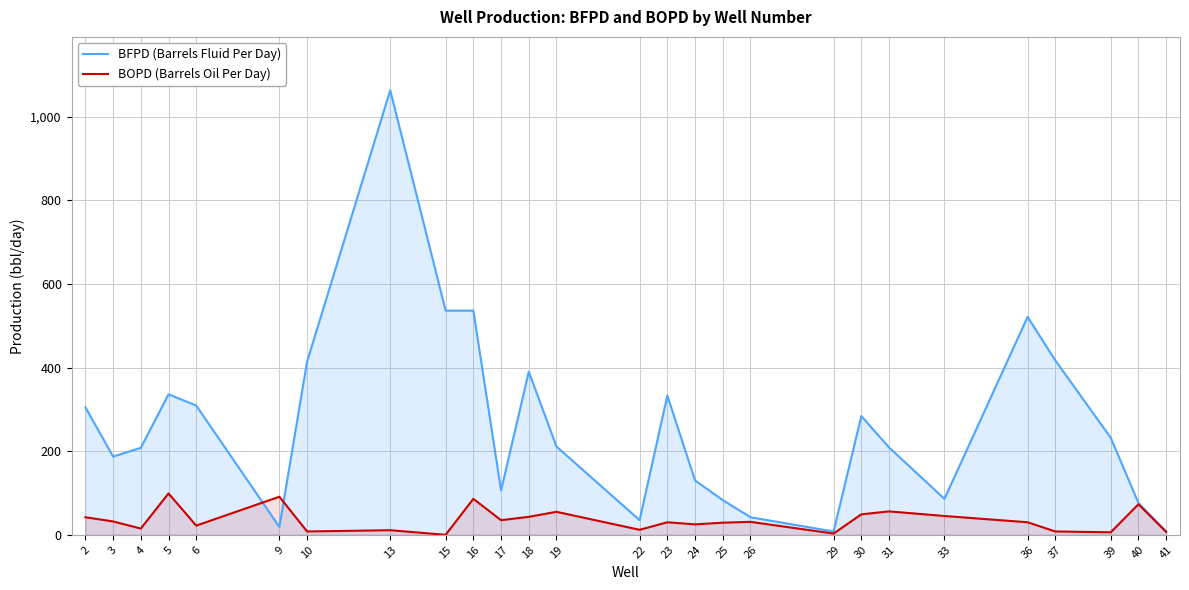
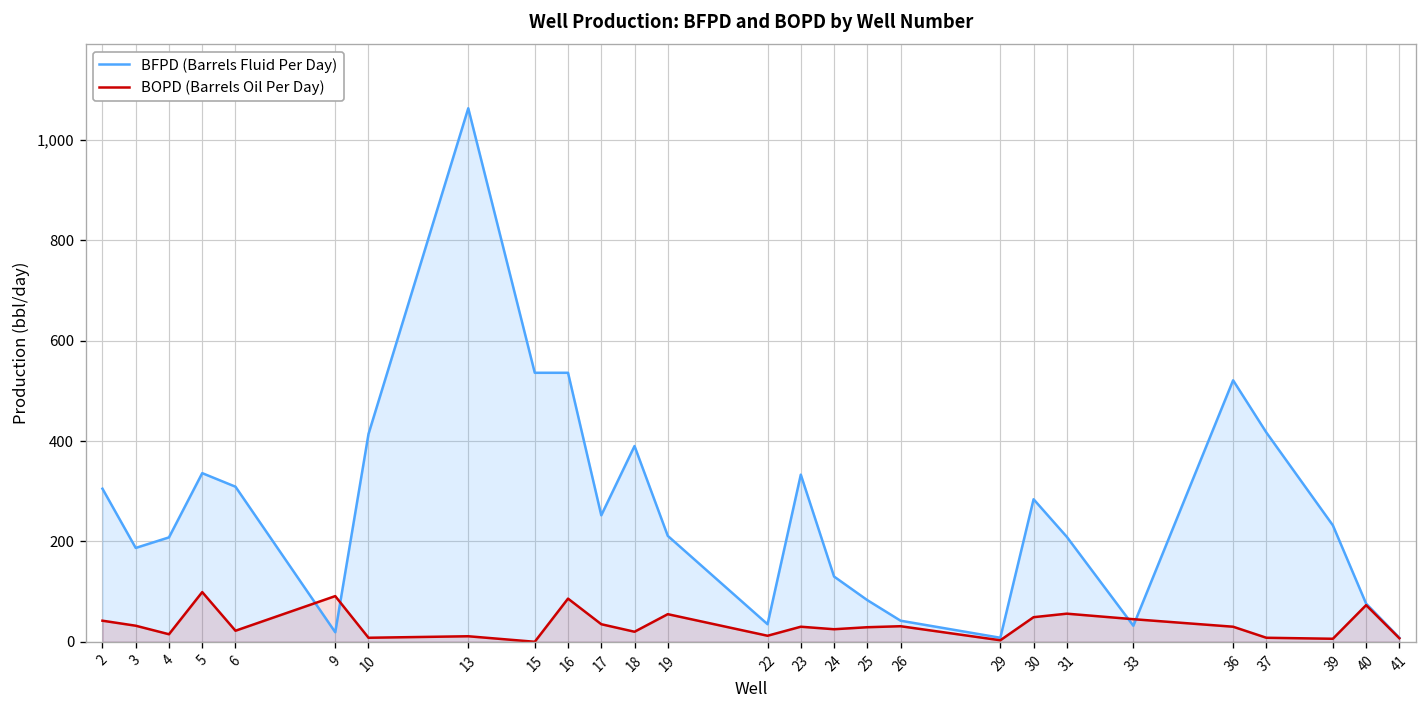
  {
    "BFPD (Barrels Fluid Per Day)": {
      "2": "310",
      "3": "190",
      "4": "210",
      "5": "340",
      "6": "310",
      "9": "20",
      "10": "410",
      "13": "1,060",
      "15": "540",
      "16": "540",
-     "17": "110",
+     "17": "250",
      "18": "390",
      "19": "210",
      "22": "40",
      "23": "330",
      "24": "130",
      "25": "80",
      "26": "40",
      "30": "280",
      "31": "210",
-     "33": "90",
+     "33": "30",
      "36": "520",
      "37": "420",
      "39": "230"
    },
    "BOPD (Barrels Oil Per Day)": {
      "2": "40",
      "3": "30",
      "4": "20",
      "5": "100",
      "6": "20",
      "9": "90",
      "10": "10",
      "13": "10",
      "15": "0",
      "16": "90",
      "17": "40",
-     "18": "40",
+     "18": "20",
      "19": "60",
      "22": "10",
      "23": "30",
      "24": "30",
      "25": "30",
      "26": "30",
      "30": "50",
      "31": "60",
      "33": "50",
      "36": "30",
      "37": "10",
      "39": "10"
    }
  }
